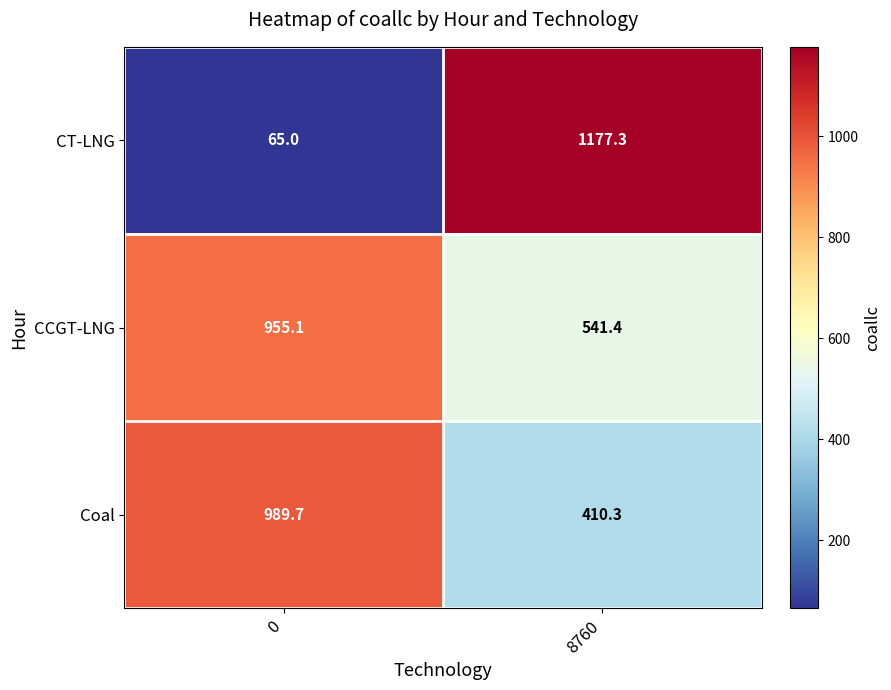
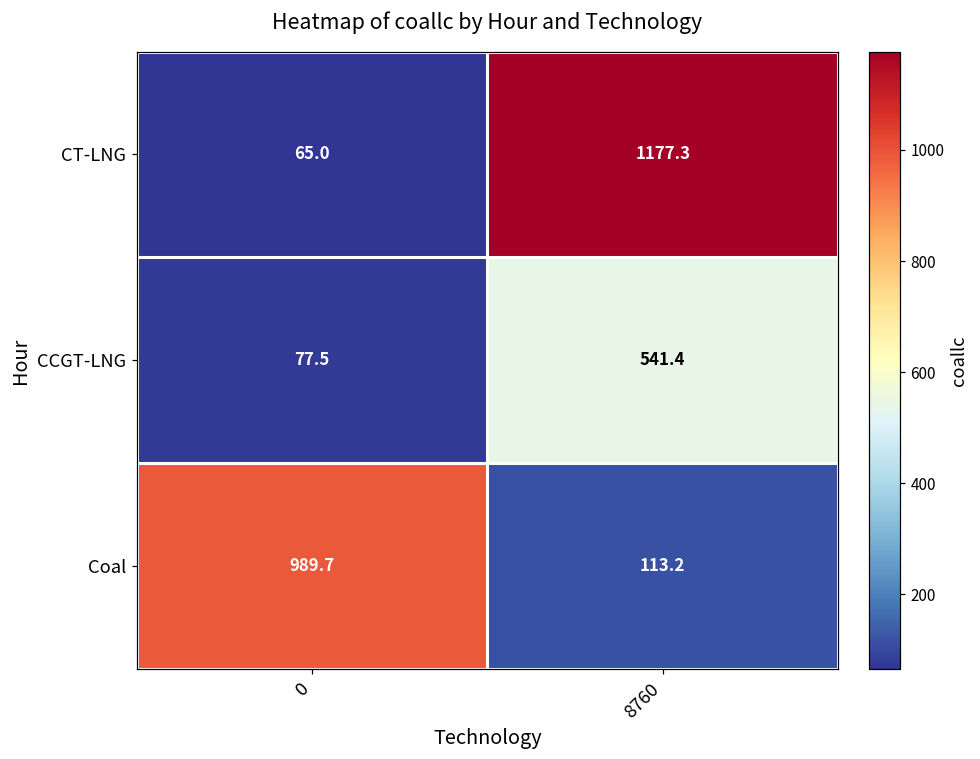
  {
    "CT-LNG": {
      "0": 65.0,
      "8760": 1177.3
    },
    "CCGT-LNG": {
-     "0": 955.1,
+     "0": 77.5,
      "8760": 541.4
    },
    "Coal": {
      "0": 989.7,
-     "8760": 410.3
+     "8760": 113.2
    }
  }
